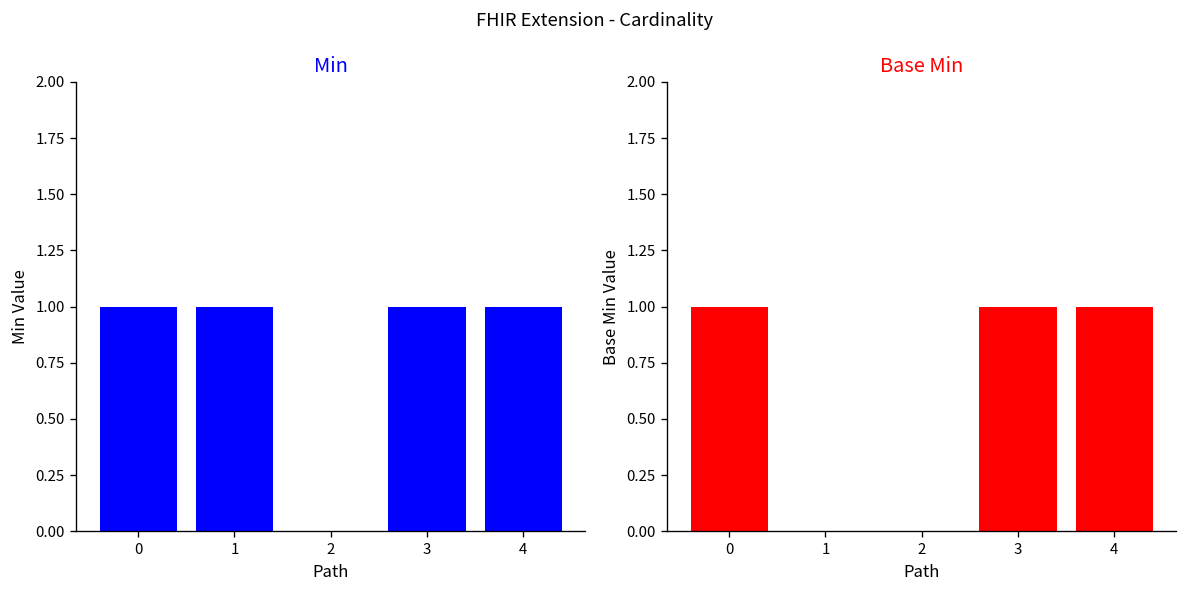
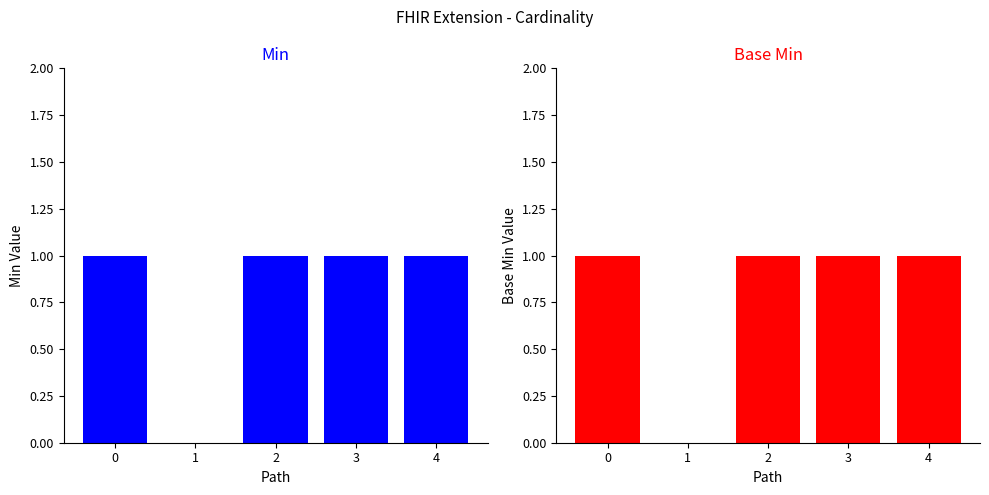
  {
    "Min": {
      "0": 1,
-     "1": 1,
-     "2": 0,
+     "1": 0,
+     "2": 1,
      "3": 1,
      "4": 1
    },
    "Base Min": {
      "0": 1,
      "1": 0,
-     "2": 0,
+     "2": 1,
      "3": 1,
      "4": 1
    }
  }
